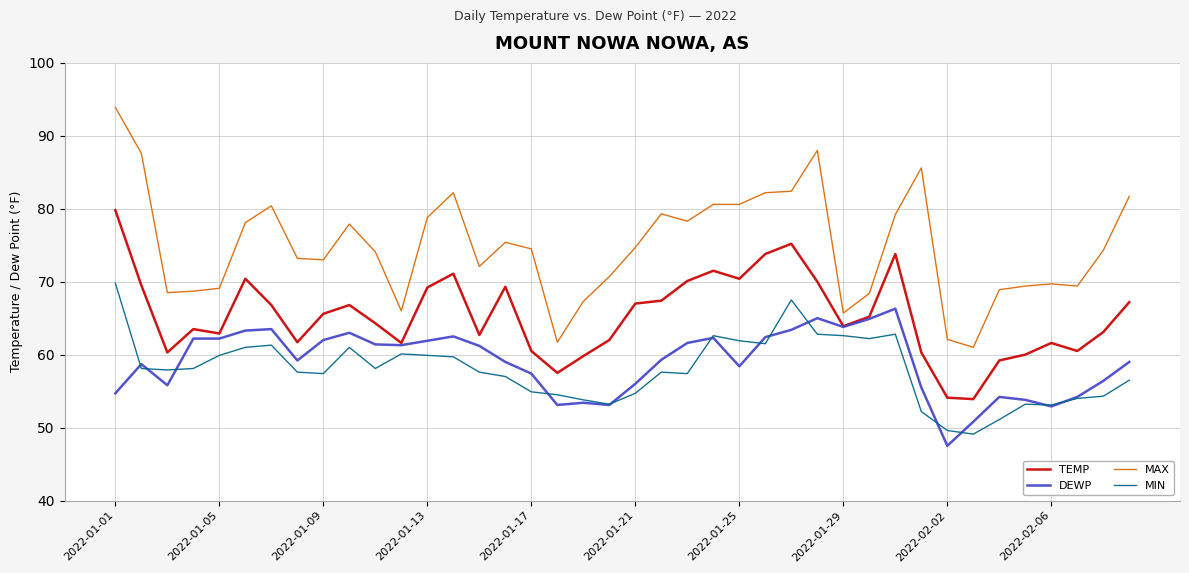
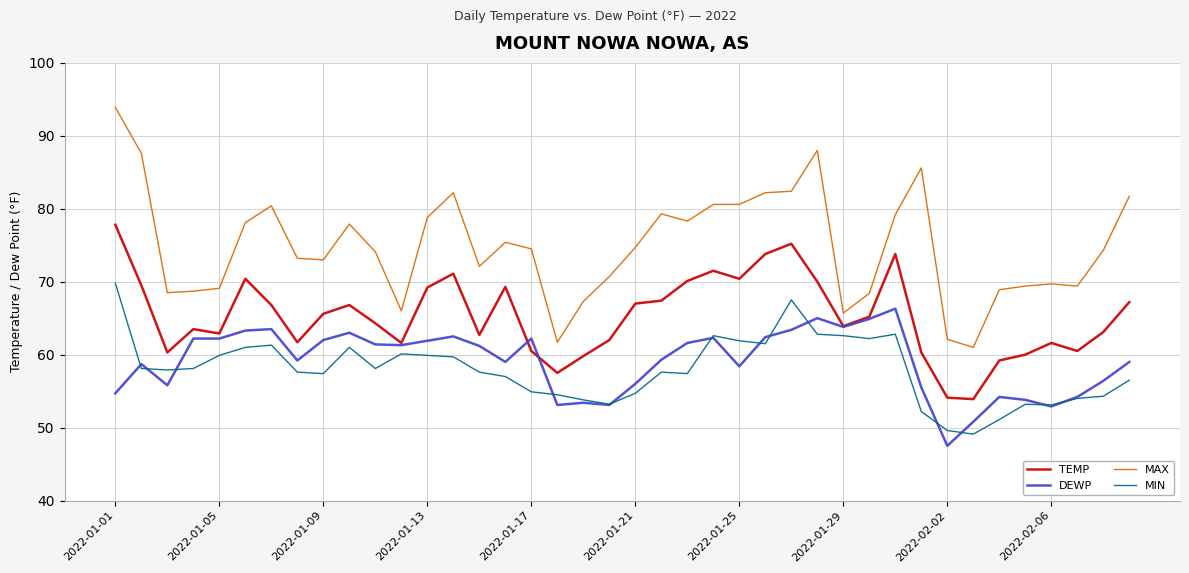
  {
    "TEMP": {
-     "2022-01-01": 80,
+     "2022-01-01": 78,
      "2022-01-05": 63,
      "2022-01-09": 66,
      "2022-01-13": 69,
      "2022-01-17": 61,
      "2022-01-21": 67,
      "2022-01-25": 70,
      "2022-02-02": 54,
      "2022-02-06": 62
    },
    "DEWP": {
      "2022-01-01": 55,
      "2022-01-05": 62,
      "2022-01-09": 62,
      "2022-01-13": 62,
-     "2022-01-17": 57,
+     "2022-01-17": 62,
      "2022-01-21": 56,
      "2022-01-25": 58,
      "2022-02-02": 48
    },
    "MAX": {
      "2022-01-01": 94,
      "2022-01-05": 69,
      "2022-01-09": 73,
      "2022-01-13": 79,
      "2022-01-17": 75,
      "2022-01-21": 75,
      "2022-01-25": 81,
      "2022-01-29": 66,
      "2022-02-02": 62,
      "2022-02-06": 70
    },
    "MIN": {
      "2022-01-01": 70,
      "2022-01-05": 60,
      "2022-01-09": 57,
      "2022-01-13": 60,
      "2022-01-17": 55,
      "2022-01-21": 55,
      "2022-01-25": 62,
      "2022-01-29": 63,
      "2022-02-02": 50
    }
  }
